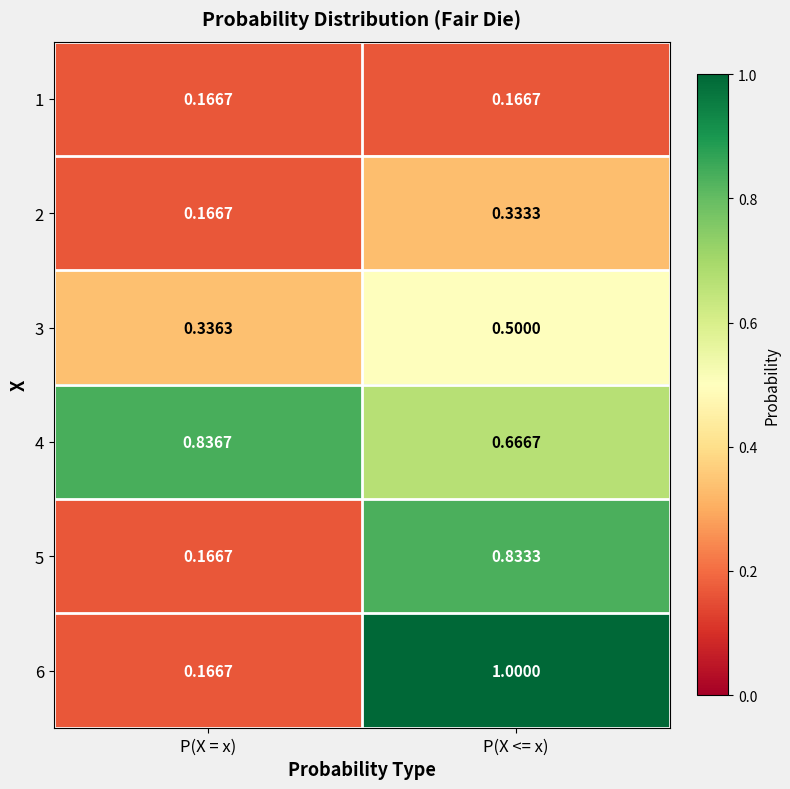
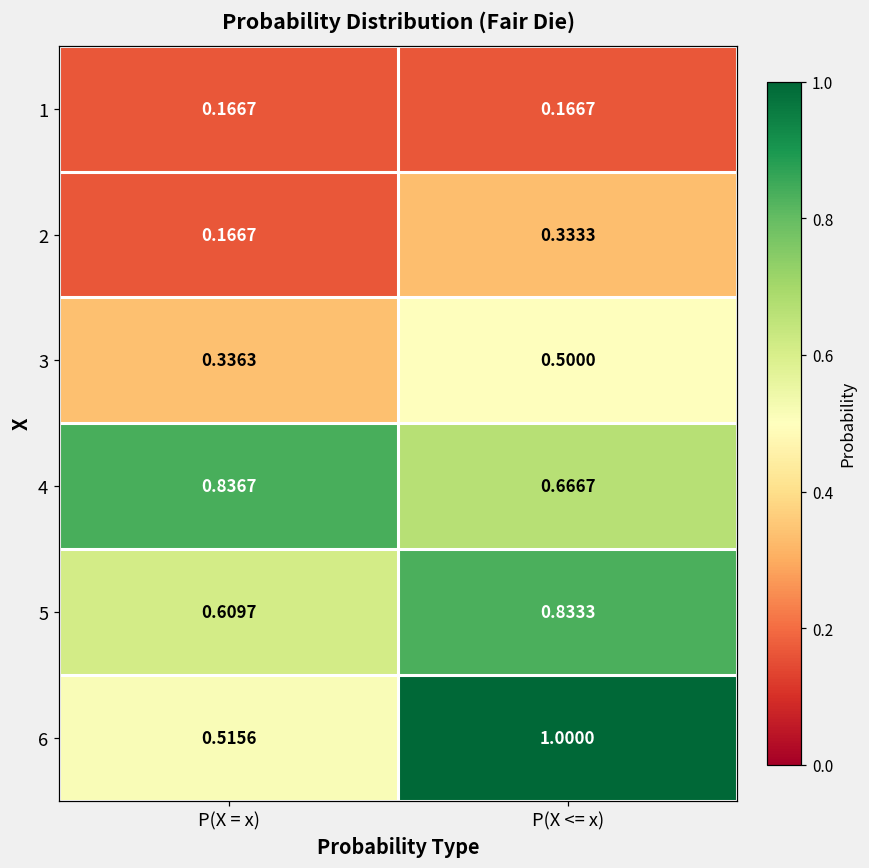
  {
    "1": {
      "P(X = x)": 0.1667,
      "P(X <= x)": 0.1667
    },
    "2": {
      "P(X = x)": 0.1667,
      "P(X <= x)": 0.3333
    },
    "3": {
      "P(X = x)": 0.3363,
      "P(X <= x)": 0.5000
    },
    "4": {
      "P(X = x)": 0.8367,
      "P(X <= x)": 0.6667
    },
    "5": {
-     "P(X = x)": 0.1667,
+     "P(X = x)": 0.6097,
      "P(X <= x)": 0.8333
    },
    "6": {
-     "P(X = x)": 0.1667,
+     "P(X = x)": 0.5156,
      "P(X <= x)": 1.0000
    }
  }
